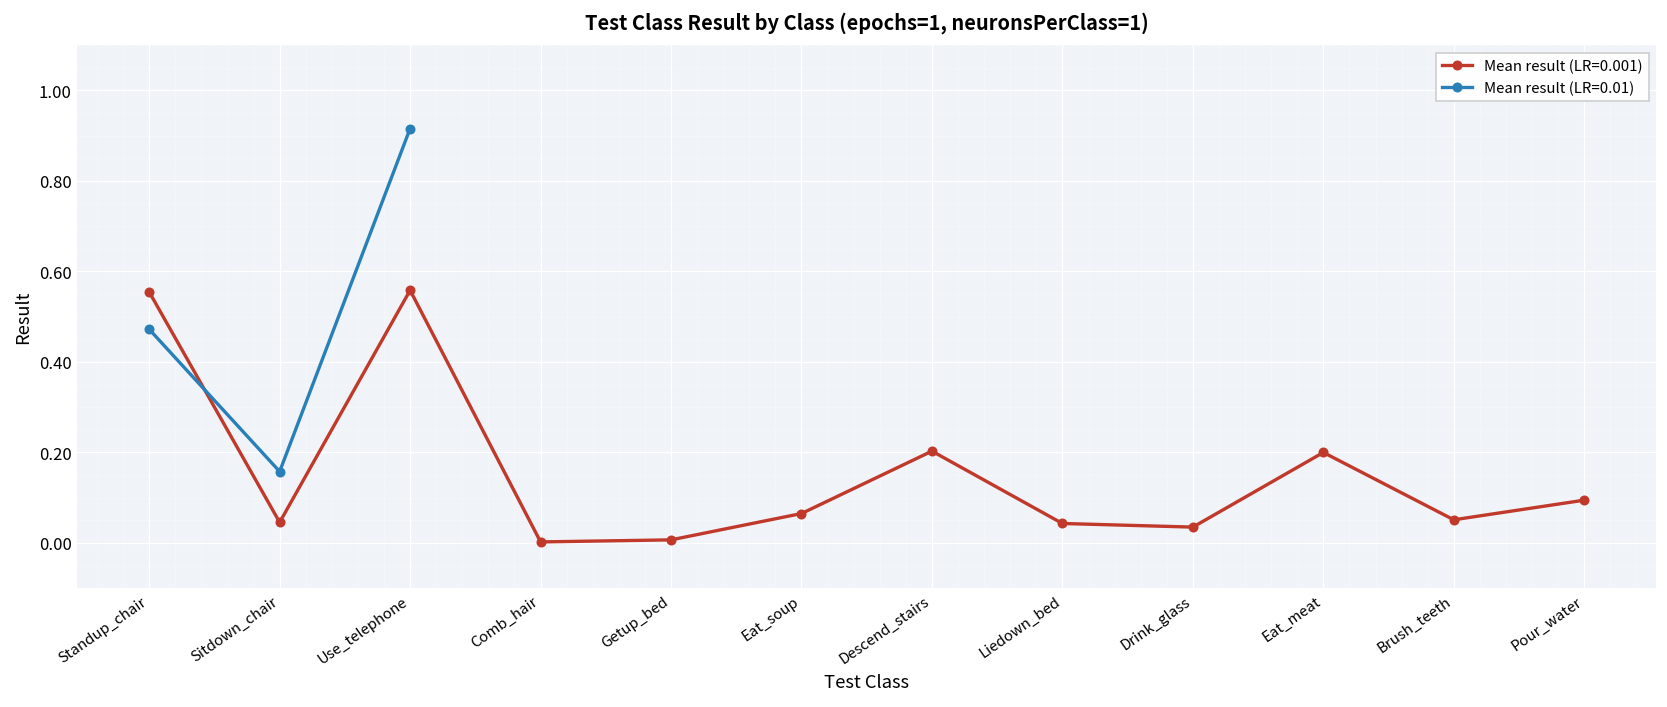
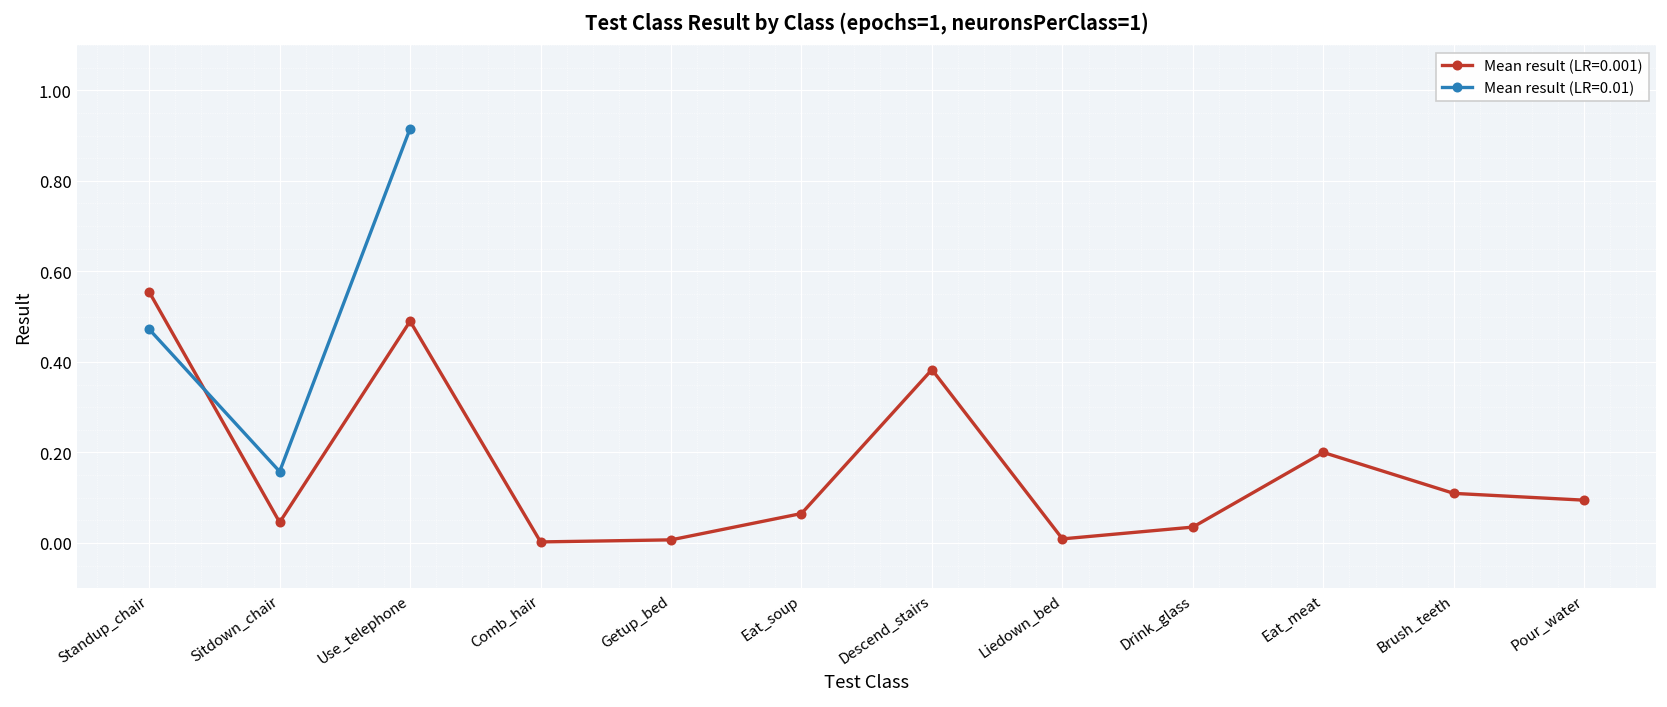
  {
    "Mean result (LR=0.001)": {
      "Standup_chair": 0.55,
      "Sitdown_chair": 0.05,
-     "Use_telephone": 0.56,
+     "Use_telephone": 0.49,
      "Comb_hair": 0.00,
      "Getup_bed": 0.01,
      "Eat_soup": 0.06,
-     "Descend_stairs": 0.20,
-     "Liedown_bed": 0.04,
+     "Descend_stairs": 0.38,
+     "Liedown_bed": 0.01,
      "Drink_glass": 0.03,
      "Eat_meat": 0.20,
-     "Brush_teeth": 0.05,
+     "Brush_teeth": 0.11,
      "Pour_water": 0.09
    },
    "Mean result (LR=0.01)": {
      "Standup_chair": 0.47,
      "Sitdown_chair": 0.16,
      "Use_telephone": 0.92
    }
  }
